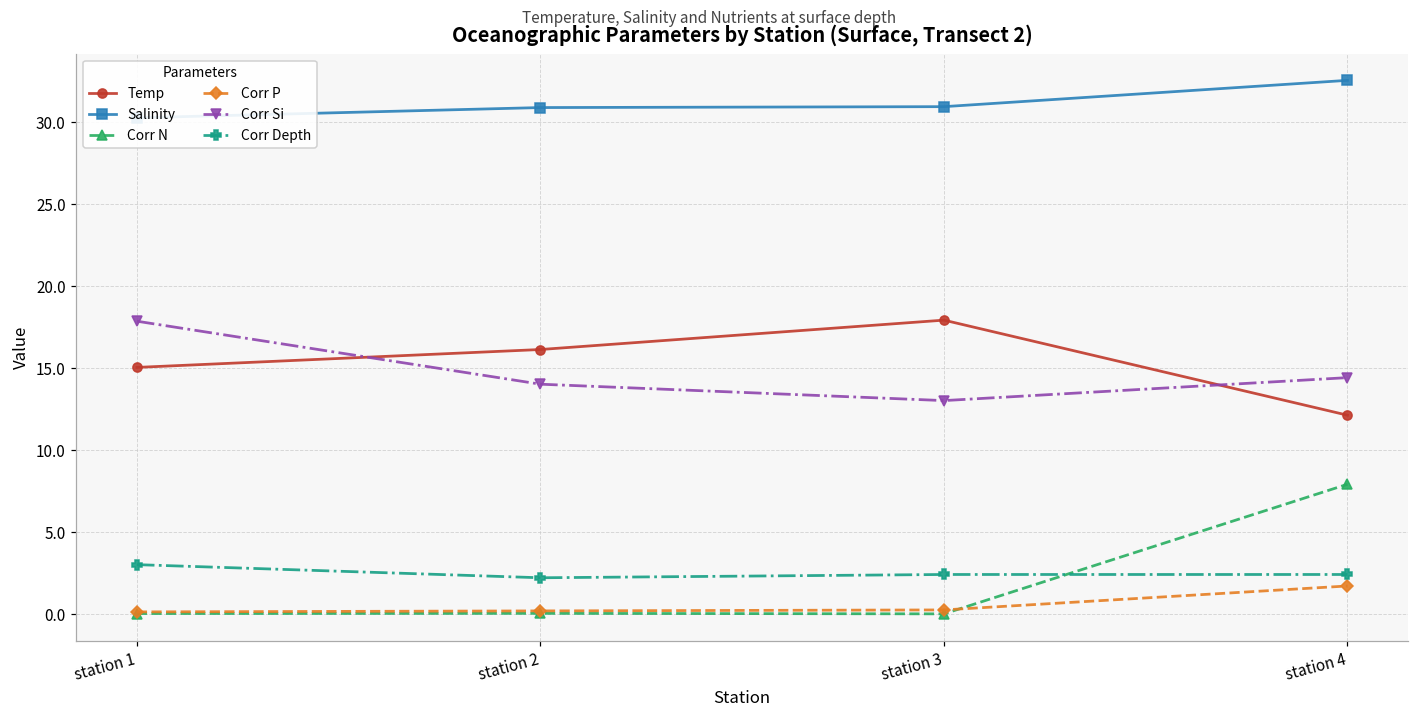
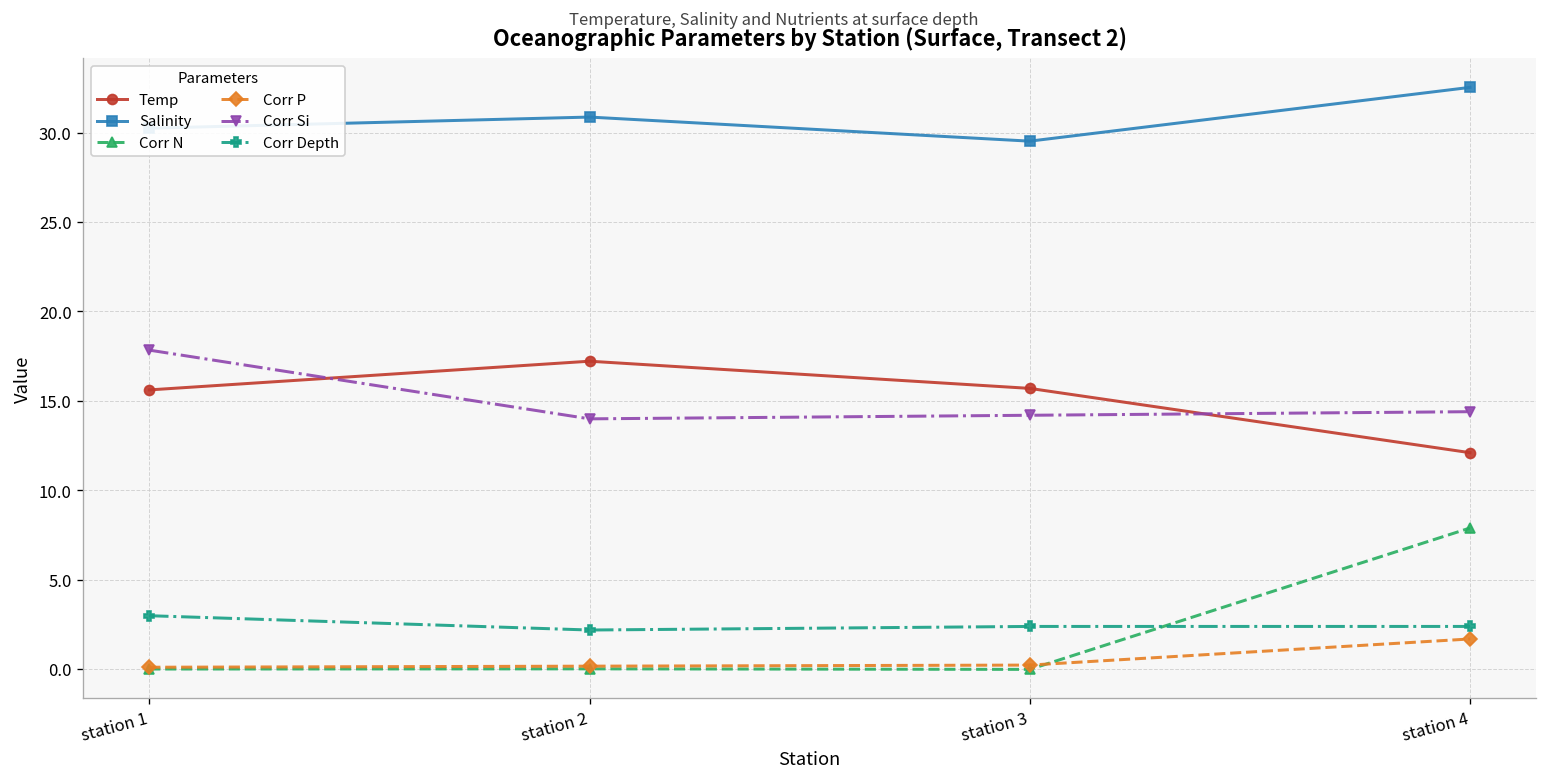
  {
    "Temp": {
-     "station 1": 15.0,
-     "station 2": 16.1,
-     "station 3": 17.9,
+     "station 1": 15.6,
+     "station 2": 17.2,
+     "station 3": 15.7,
      "station 4": 12.1
    },
    "Salinity": {
      "station 2": 30.9,
-     "station 3": 30.9,
+     "station 3": 29.5,
      "station 4": 32.5
    },
    "Corr P": {
      "station 3": 0.2,
      "station 4": 1.7
    },
    "Corr Si": {
      "station 1": 17.8,
      "station 2": 14.0,
-     "station 3": 13.0,
+     "station 3": 14.2,
      "station 4": 14.4
    }
  }
